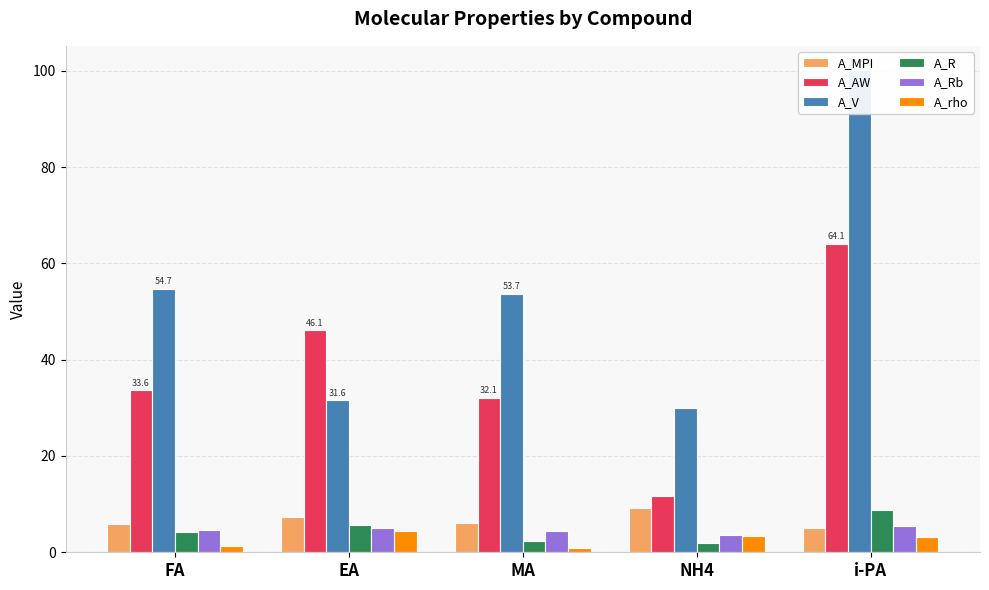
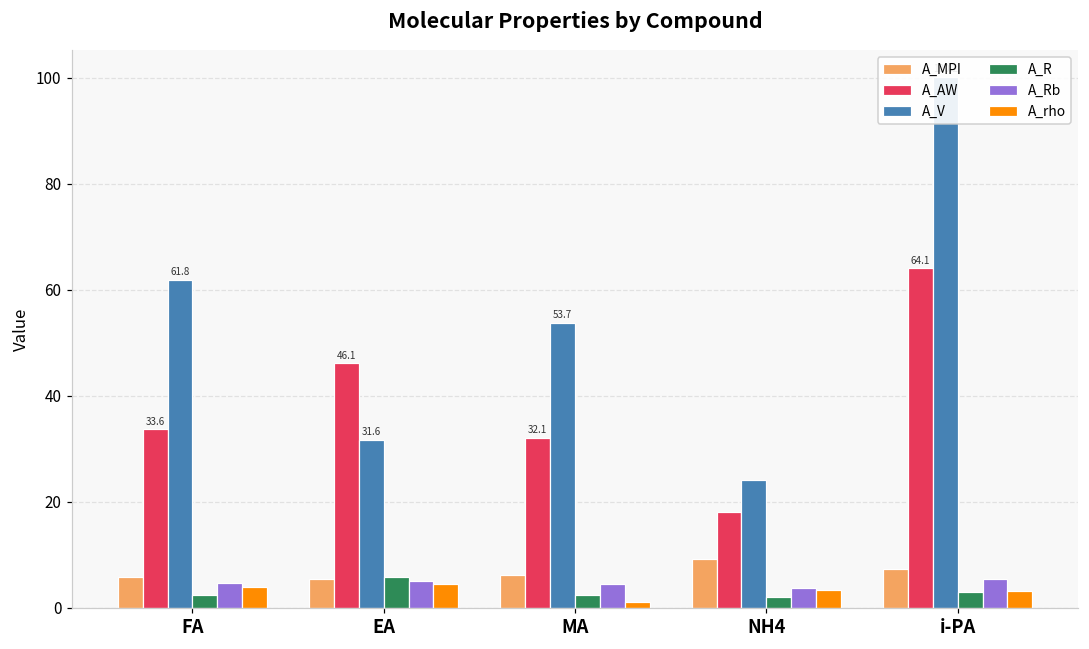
  {
    "A_MPI": {
      "FA": 6,
-     "EA": 7,
+     "EA": 5,
      "MA": 6,
      "NH4": 9,
-     "i-PA": 5
+     "i-PA": 7
    },
    "A_AW": {
-     "NH4": 12
+     "NH4": 18
    },
    "A_V": {
-     "FA": 54.7,
+     "FA": 61.8,
      "EA": 31.6,
      "MA": 53.7,
-     "NH4": 30
+     "NH4": 24
    },
    "A_R": {
-     "FA": 4,
+     "FA": 2,
      "EA": 6,
      "MA": 2,
      "NH4": 2,
-     "i-PA": 9
+     "i-PA": 3
    },
    "A_Rb": {
      "FA": 5,
      "EA": 5,
      "MA": 4,
      "NH4": 4,
      "i-PA": 5
    },
    "A_rho": {
-     "FA": 1,
+     "FA": 4,
      "EA": 5,
      "MA": 1,
      "NH4": 3,
      "i-PA": 3
    }
  }
